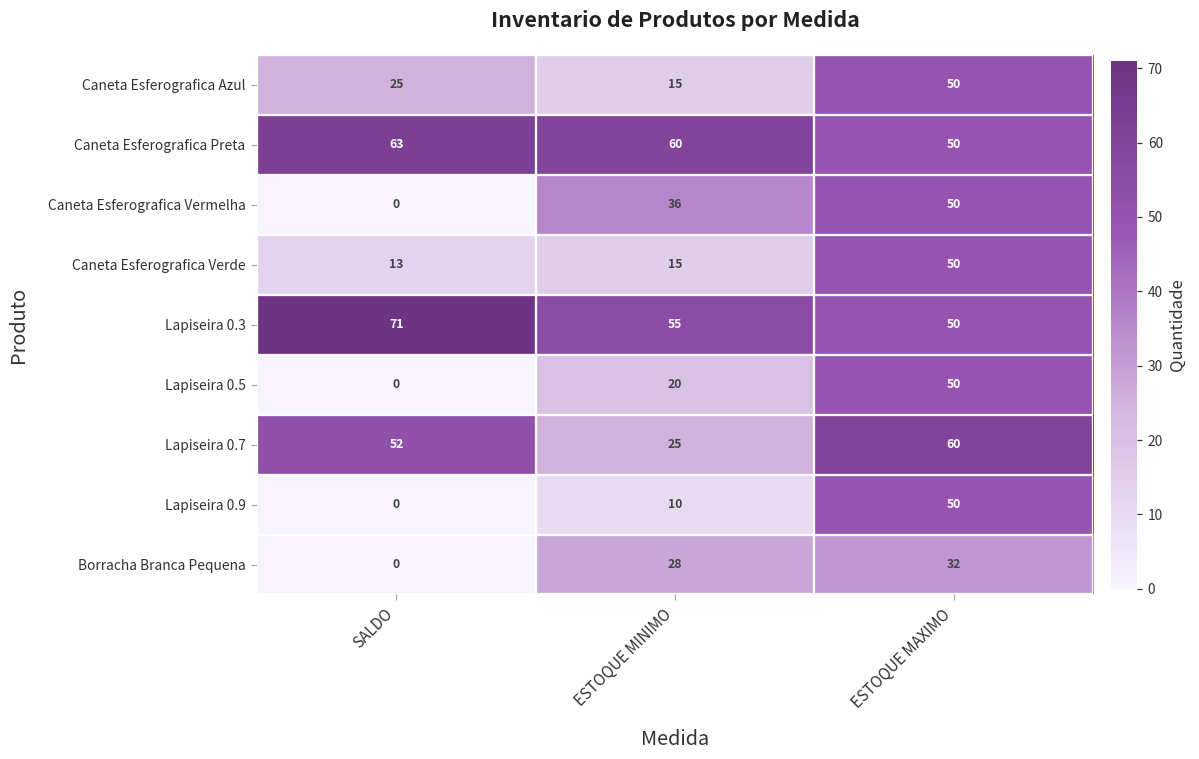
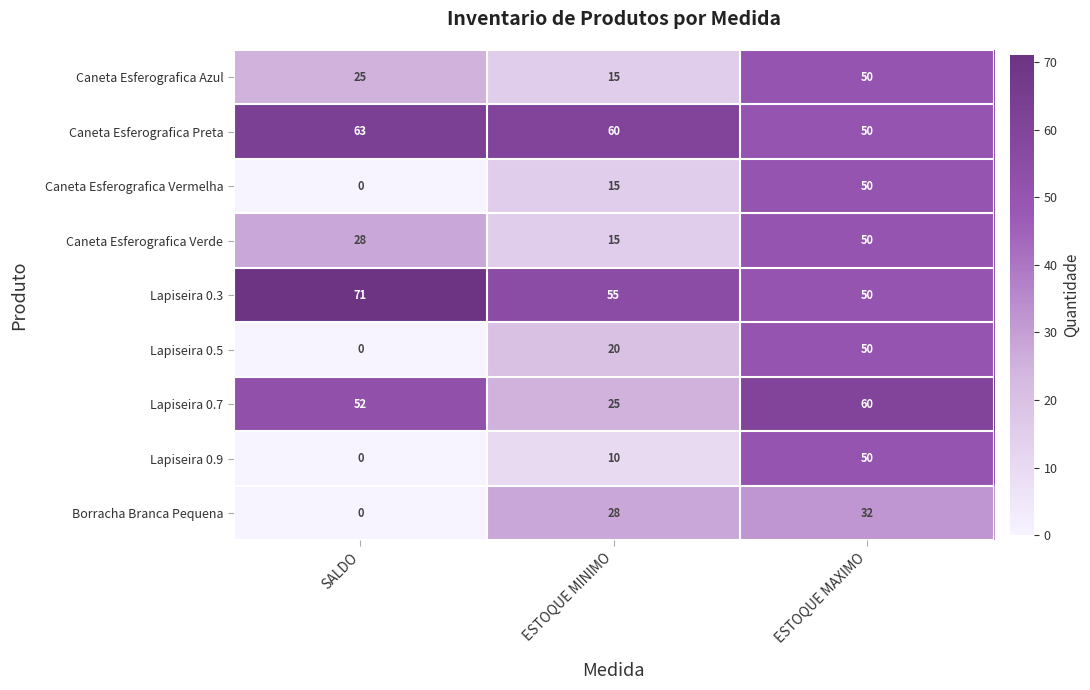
  {
    "Caneta Esferografica Azul": {
      "SALDO": 25,
      "ESTOQUE MINIMO": 15,
      "ESTOQUE MAXIMO": 50
    },
    "Caneta Esferografica Preta": {
      "SALDO": 63,
      "ESTOQUE MINIMO": 60,
      "ESTOQUE MAXIMO": 50
    },
    "Caneta Esferografica Vermelha": {
      "SALDO": 0,
-     "ESTOQUE MINIMO": 36,
+     "ESTOQUE MINIMO": 15,
      "ESTOQUE MAXIMO": 50
    },
    "Caneta Esferografica Verde": {
-     "SALDO": 13,
+     "SALDO": 28,
      "ESTOQUE MINIMO": 15,
      "ESTOQUE MAXIMO": 50
    },
    "Lapiseira 0.3": {
      "SALDO": 71,
      "ESTOQUE MINIMO": 55,
      "ESTOQUE MAXIMO": 50
    },
    "Lapiseira 0.5": {
      "SALDO": 0,
      "ESTOQUE MINIMO": 20,
      "ESTOQUE MAXIMO": 50
    },
    "Lapiseira 0.7": {
      "SALDO": 52,
      "ESTOQUE MINIMO": 25,
      "ESTOQUE MAXIMO": 60
    },
    "Lapiseira 0.9": {
      "SALDO": 0,
      "ESTOQUE MINIMO": 10,
      "ESTOQUE MAXIMO": 50
    },
    "Borracha Branca Pequena": {
      "SALDO": 0,
      "ESTOQUE MINIMO": 28,
      "ESTOQUE MAXIMO": 32
    }
  }
